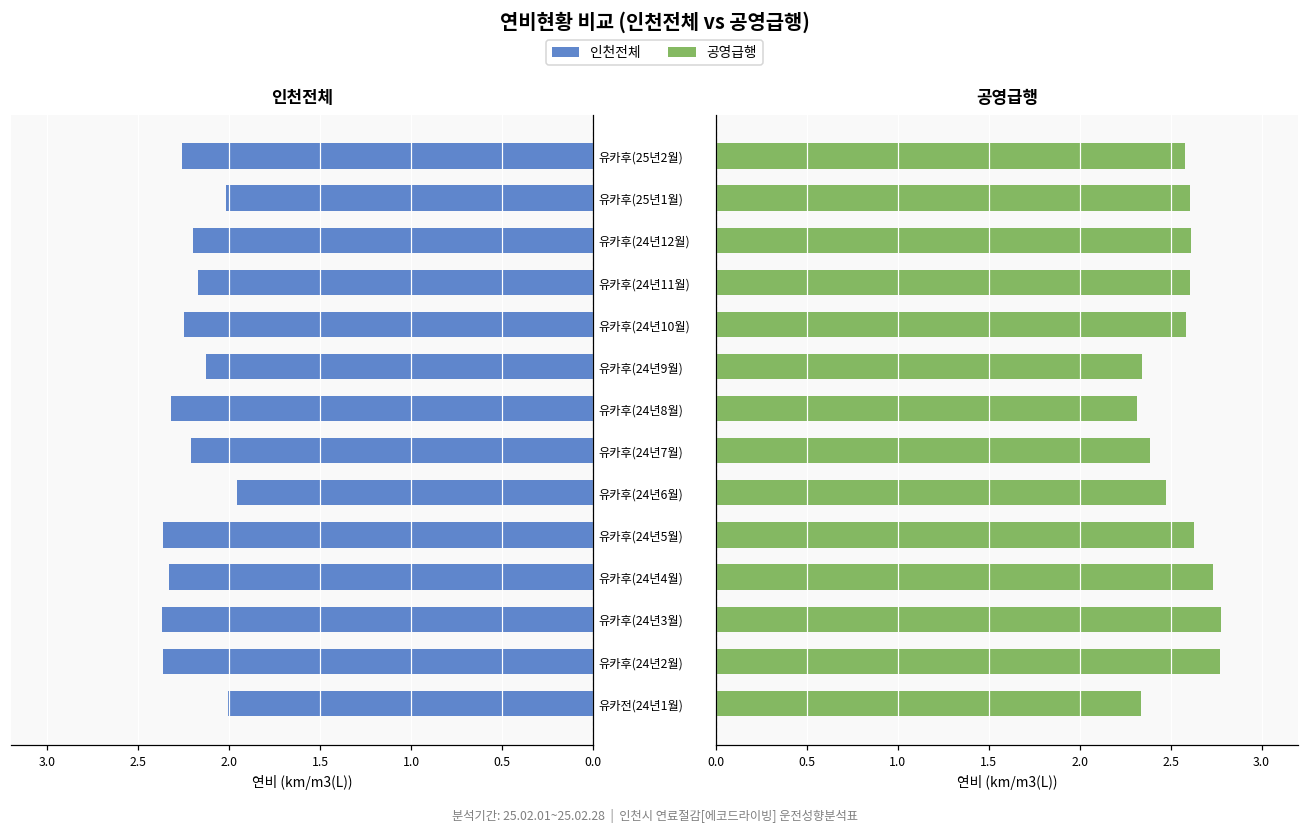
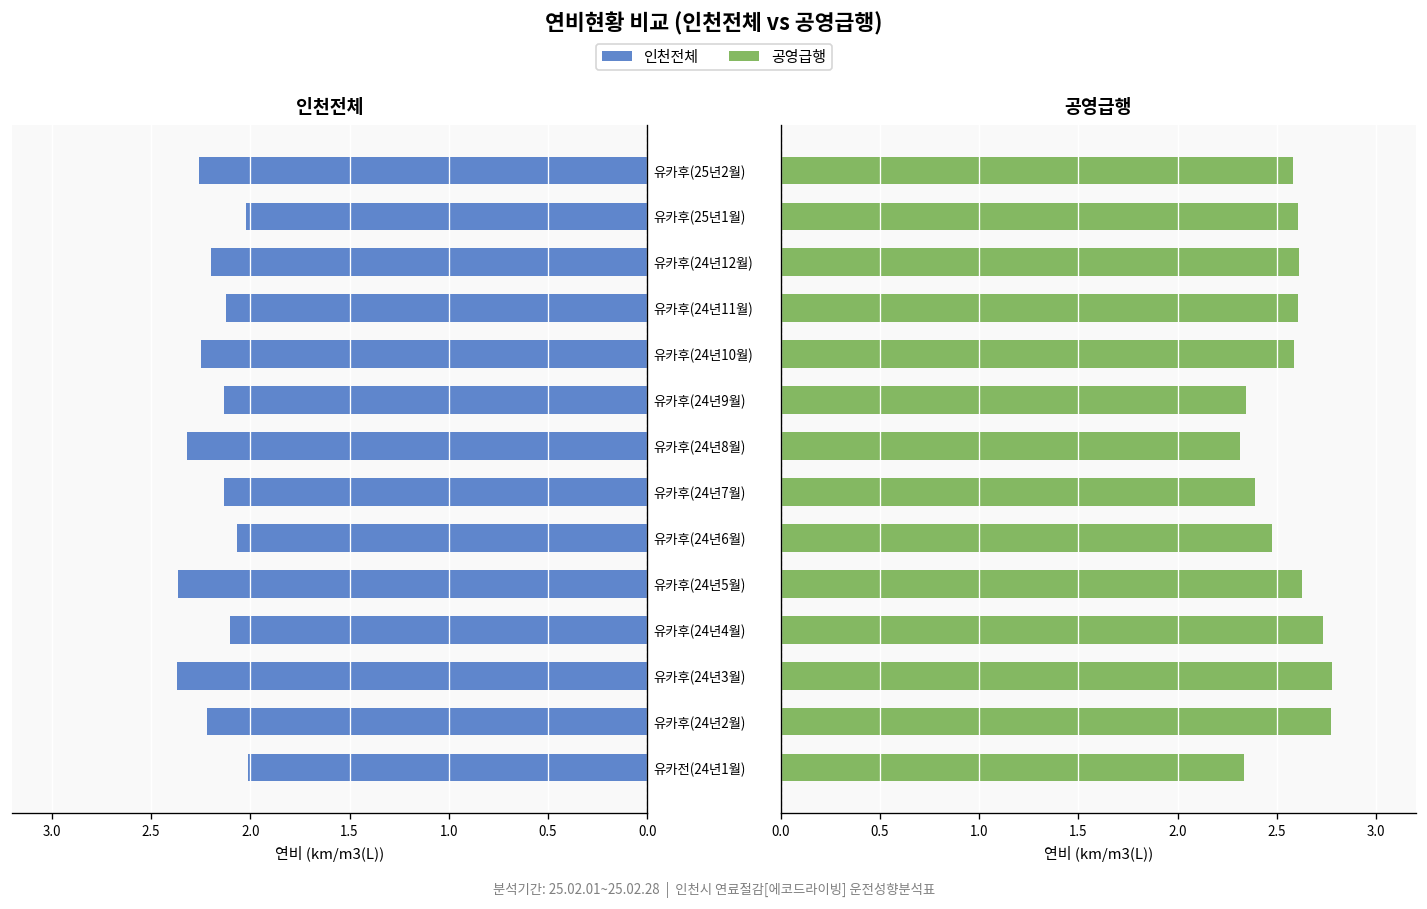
  {
    "인천전체": {
      "유카후(25년2월)": 2.26,
      "유카후(25년1월)": 2.02,
      "유카후(24년12월)": 2.20,
-     "유카후(24년11월)": 2.17,
+     "유카후(24년11월)": 2.12,
      "유카후(24년10월)": 2.25,
      "유카후(24년9월)": 2.13,
      "유카후(24년8월)": 2.32,
-     "유카후(24년7월)": 2.21,
-     "유카후(24년6월)": 1.96,
+     "유카후(24년7월)": 2.13,
+     "유카후(24년6월)": 2.07,
      "유카후(24년5월)": 2.36,
-     "유카후(24년4월)": 2.33,
+     "유카후(24년4월)": 2.10,
      "유카후(24년3월)": 2.37,
-     "유카후(24년2월)": 2.37,
+     "유카후(24년2월)": 2.22,
      "유카전(24년1월)": 2.01
    }
  }
